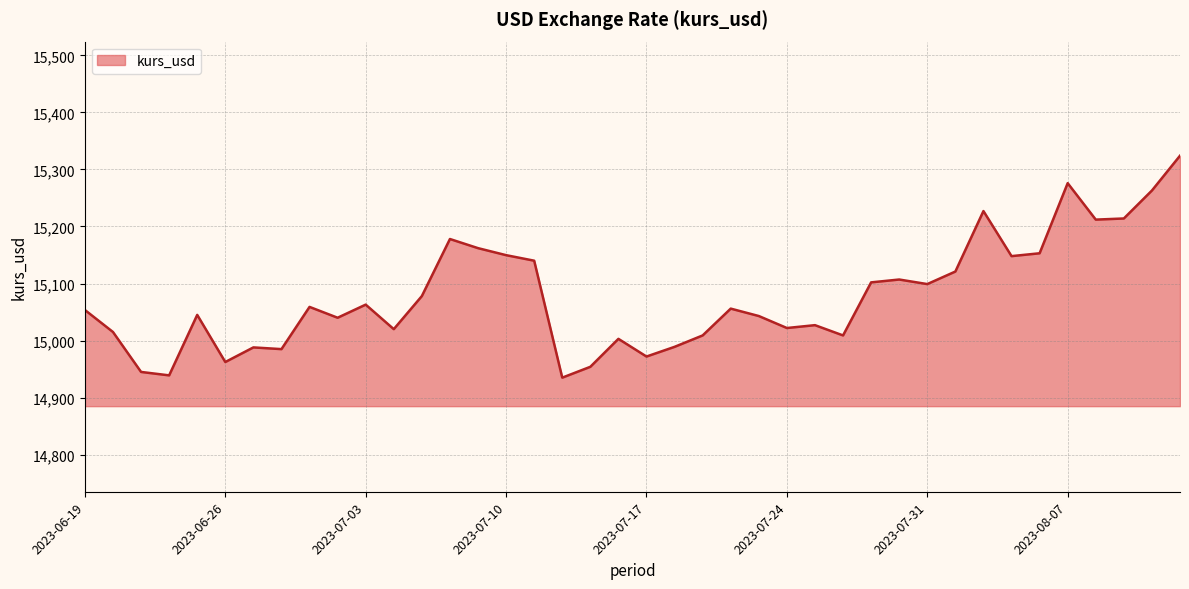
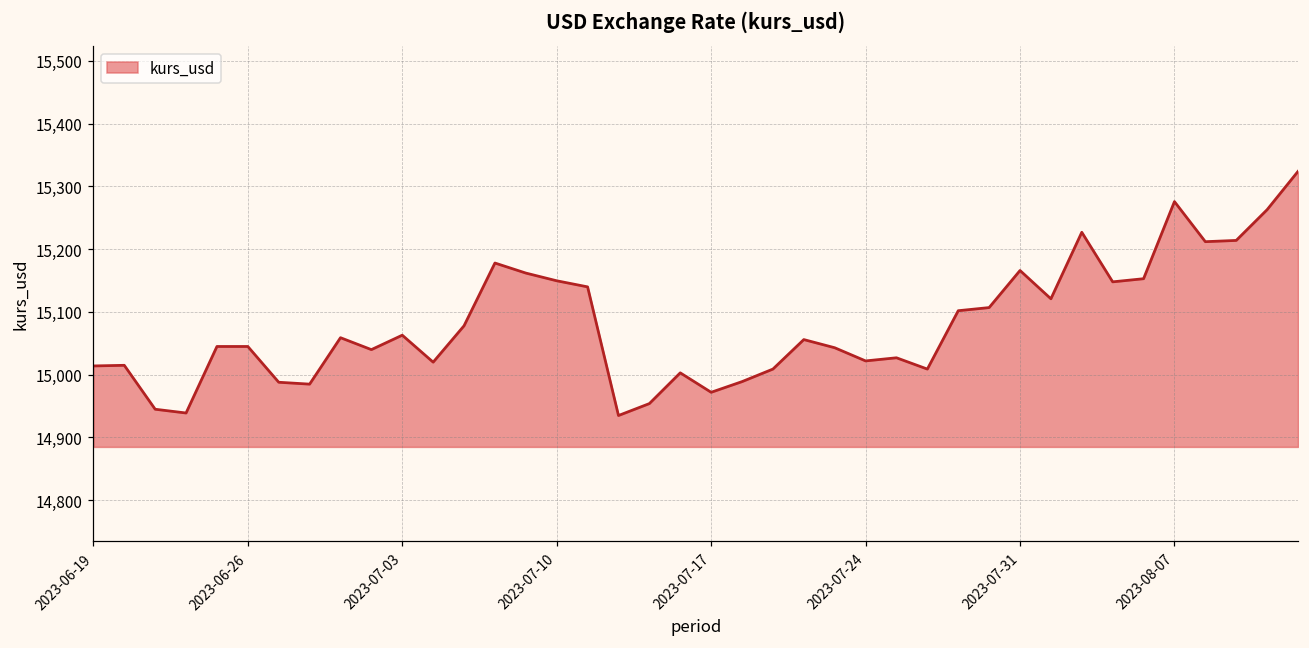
  {
-   "2023-06-19": "15,050",
-   "2023-06-26": "14,960",
+   "2023-06-19": "15,010",
+   "2023-06-26": "15,050",
    "2023-07-03": "15,060",
    "2023-07-10": "15,150",
    "2023-07-17": "14,970",
    "2023-07-24": "15,020",
-   "2023-07-31": "15,100",
+   "2023-07-31": "15,170",
    "2023-08-07": "15,280"
  }
